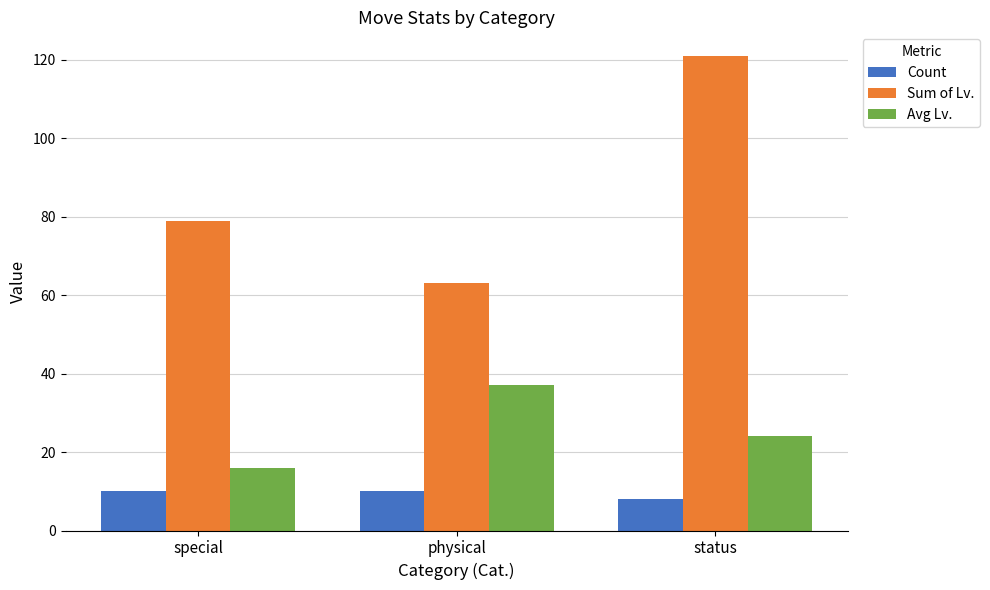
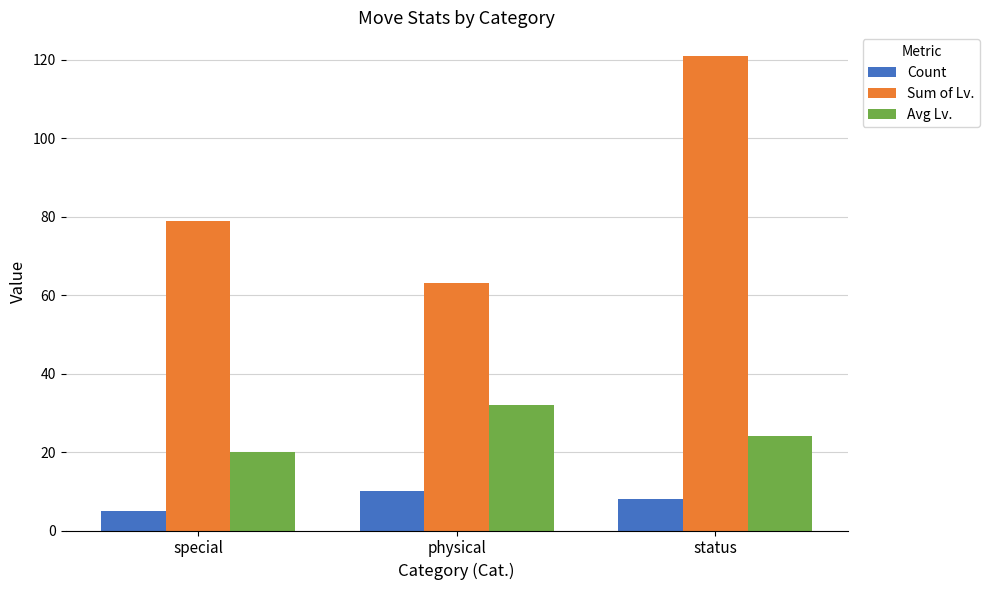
  {
    "Count": {
-     "special": 10,
+     "special": 5,
      "physical": 10,
      "status": 8
    },
    "Sum of Lv.": {
      "special": 79,
      "physical": 63,
      "status": 121
    },
    "Avg Lv.": {
-     "special": 16,
-     "physical": 37,
+     "special": 20,
+     "physical": 32,
      "status": 24
    }
  }
